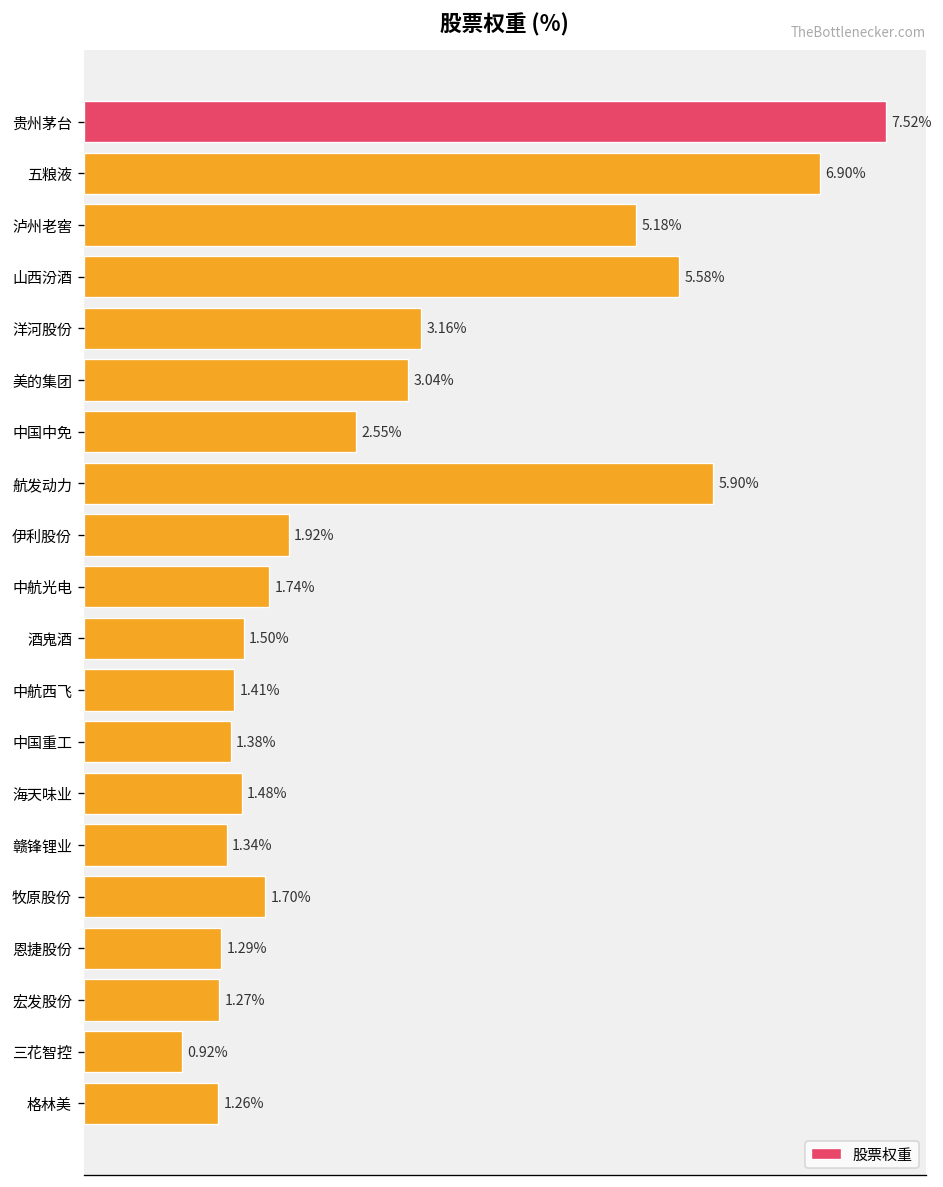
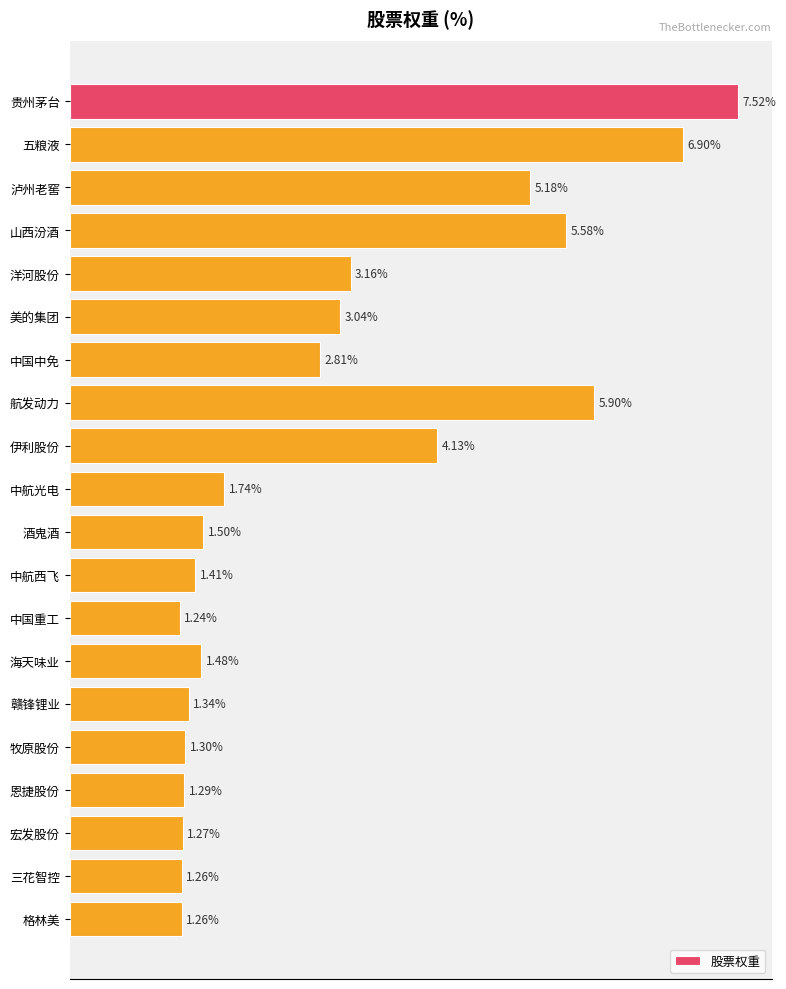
  {
    "贵州茅台": "7.52%",
    "五粮液": "6.90%",
    "泸州老窖": "5.18%",
    "山西汾酒": "5.58%",
    "洋河股份": "3.16%",
    "美的集团": "3.04%",
-   "中国中免": "2.55%",
+   "中国中免": "2.81%",
    "航发动力": "5.90%",
-   "伊利股份": "1.92%",
+   "伊利股份": "4.13%",
    "中航光电": "1.74%",
    "酒鬼酒": "1.50%",
    "中航西飞": "1.41%",
-   "中国重工": "1.38%",
+   "中国重工": "1.24%",
    "海天味业": "1.48%",
    "赣锋锂业": "1.34%",
-   "牧原股份": "1.70%",
+   "牧原股份": "1.30%",
    "恩捷股份": "1.29%",
    "宏发股份": "1.27%",
-   "三花智控": "0.92%",
+   "三花智控": "1.26%",
    "格林美": "1.26%"
  }
